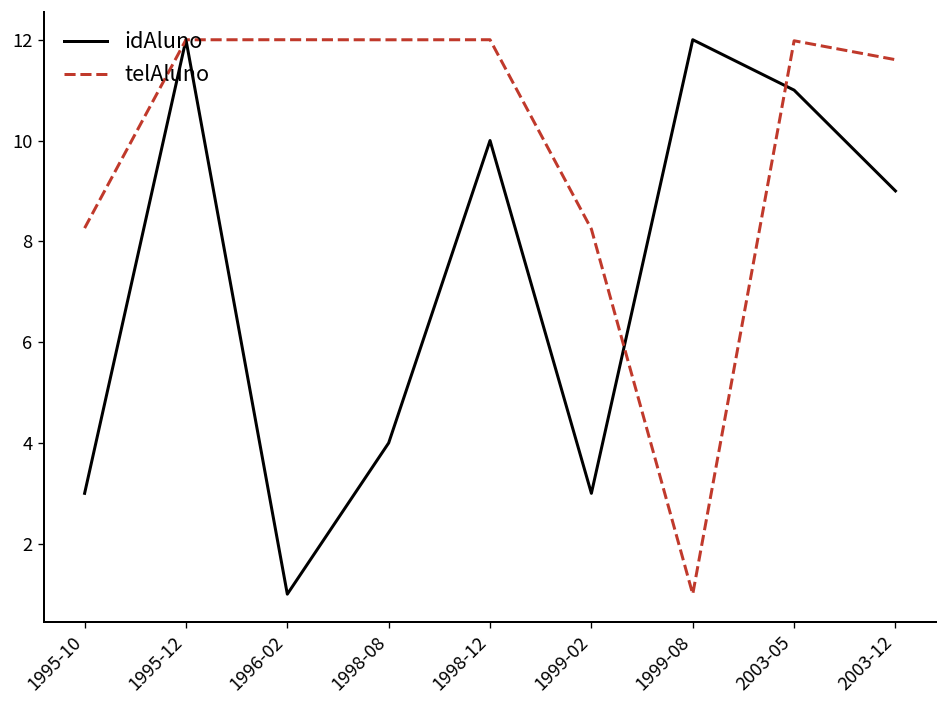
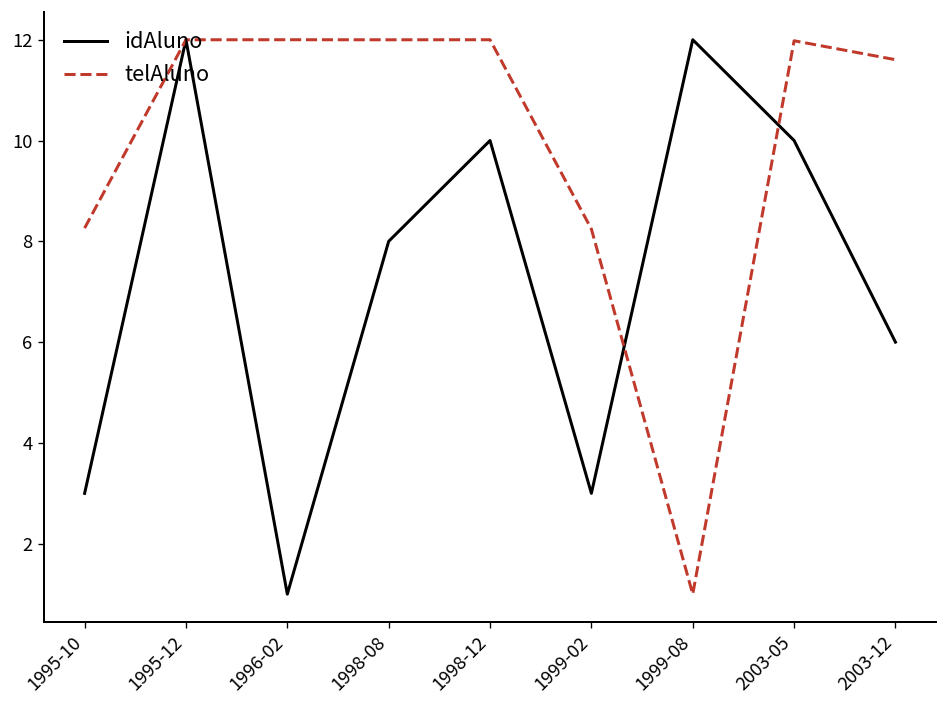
  {
    "idAluno": {
      "1995-10": 3,
      "1996-02": 1,
-     "1998-08": 4,
+     "1998-08": 8,
      "1998-12": 10,
      "1999-02": 3,
      "1999-08": 12,
-     "2003-05": 11,
-     "2003-12": 9
+     "2003-05": 10,
+     "2003-12": 6
    },
    "telAluno": {
      "1995-10": 8.3,
      "1996-02": 12,
      "1998-08": 12,
      "1998-12": 12,
      "1999-02": 8.2,
      "1999-08": 1,
      "2003-05": 12,
      "2003-12": 11.6
    }
  }
